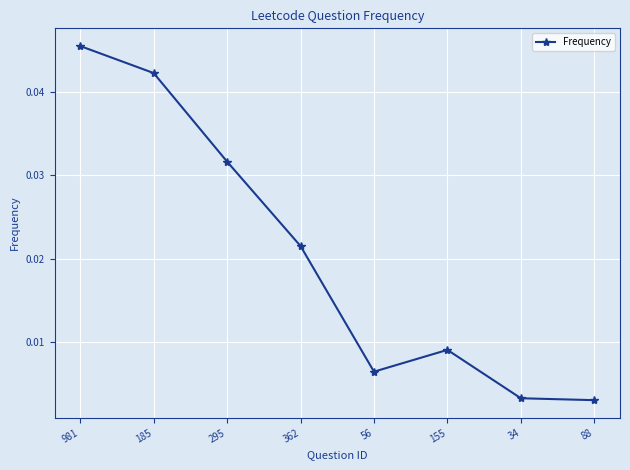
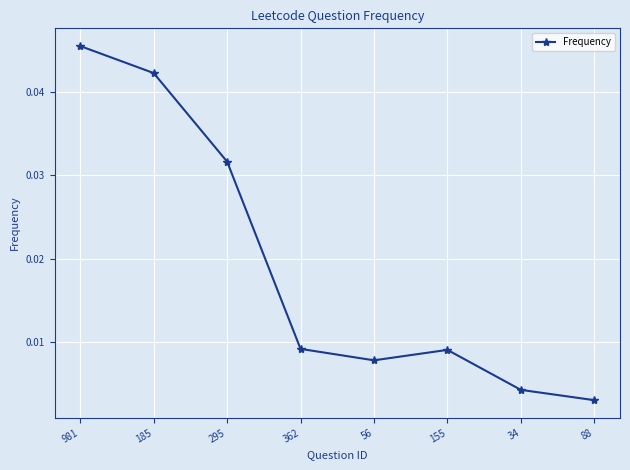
  {
    "981": 0.046,
    "185": 0.042,
    "295": 0.032,
-   "362": 0.022,
-   "56": 0.006,
+   "362": 0.009,
+   "56": 0.008,
    "155": 0.009,
-   "34": 0.003,
+   "34": 0.004,
    "88": 0.003
  }
